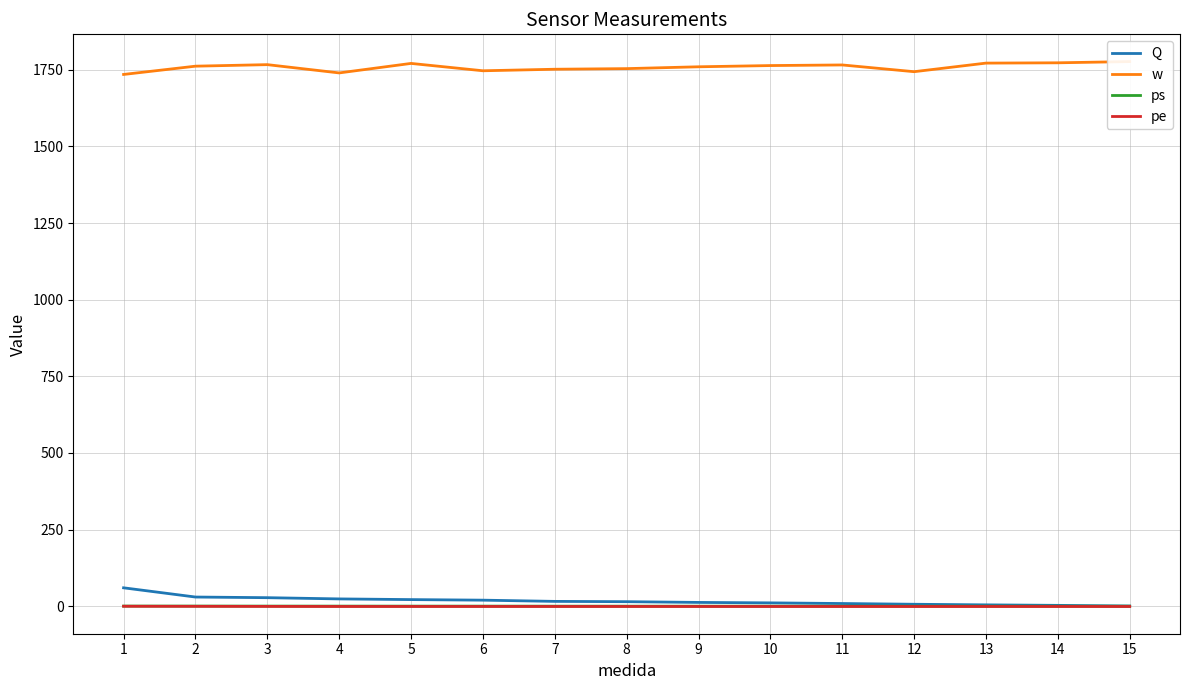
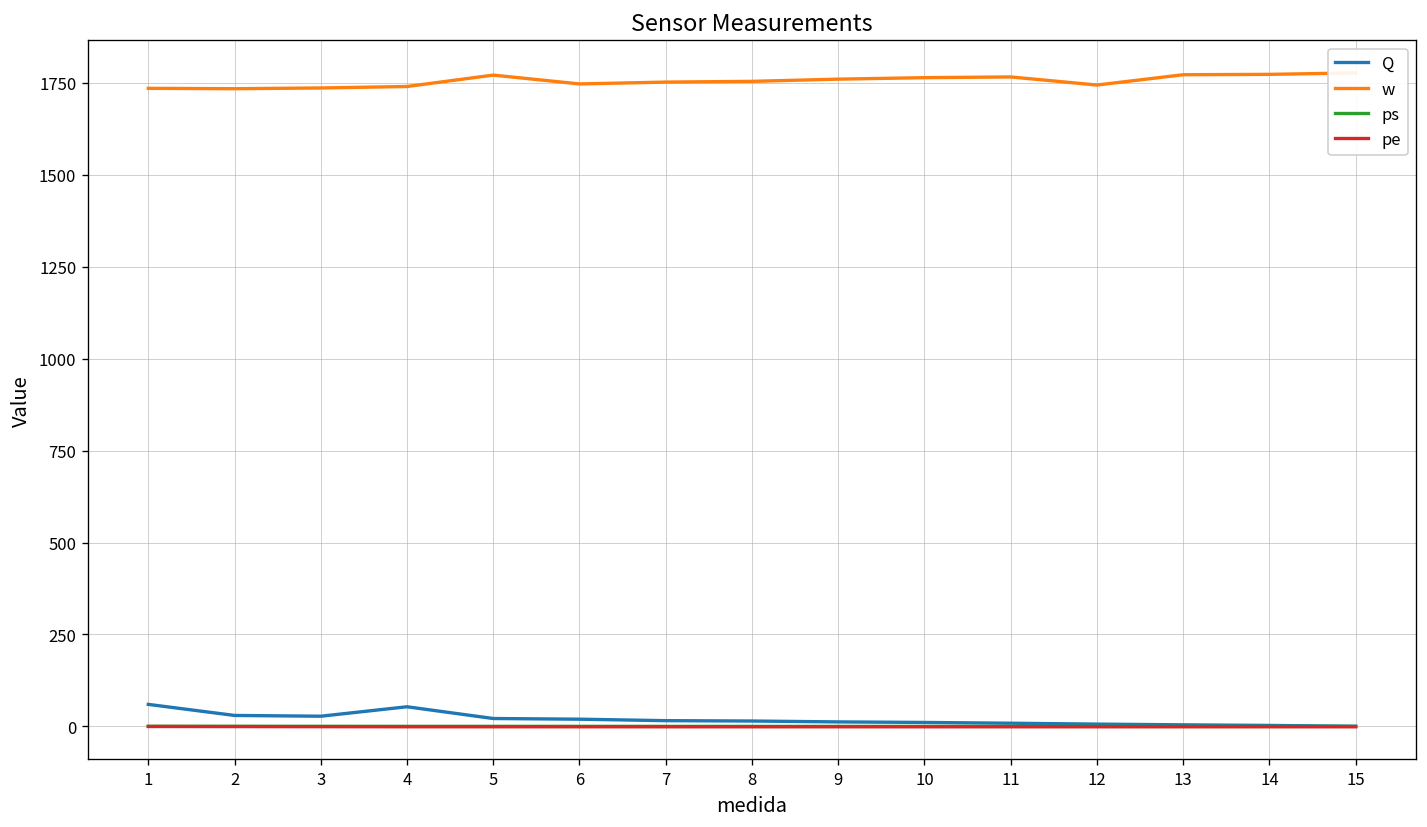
  {
    "Q": {
      "1": 60,
      "2": 30,
      "3": 30,
-     "4": 20,
+     "4": 50,
      "5": 20,
      "6": 20,
      "7": 20,
      "8": 10,
      "9": 10,
      "10": 10,
      "11": 10
    },
    "w": {
      "1": 1740,
-     "2": 1760,
-     "3": 1770,
+     "2": 1730,
+     "3": 1740,
      "4": 1740,
      "5": 1770,
      "6": 1750,
      "7": 1750,
      "8": 1750,
      "9": 1760,
      "10": 1760,
      "11": 1770,
      "12": 1740,
      "13": 1770,
      "14": 1770
    },
    "pe": {
      "1": 0,
      "2": 0,
      "3": 0,
      "4": 0,
      "5": 0,
      "6": 0,
      "7": 0,
      "8": 0,
      "9": 0,
      "10": 0,
      "11": 0
    }
  }
